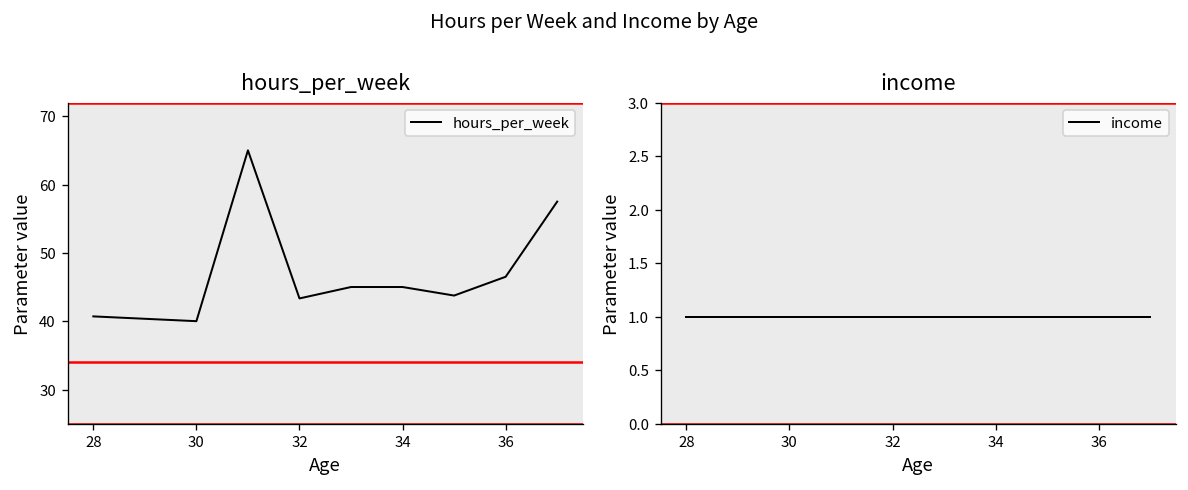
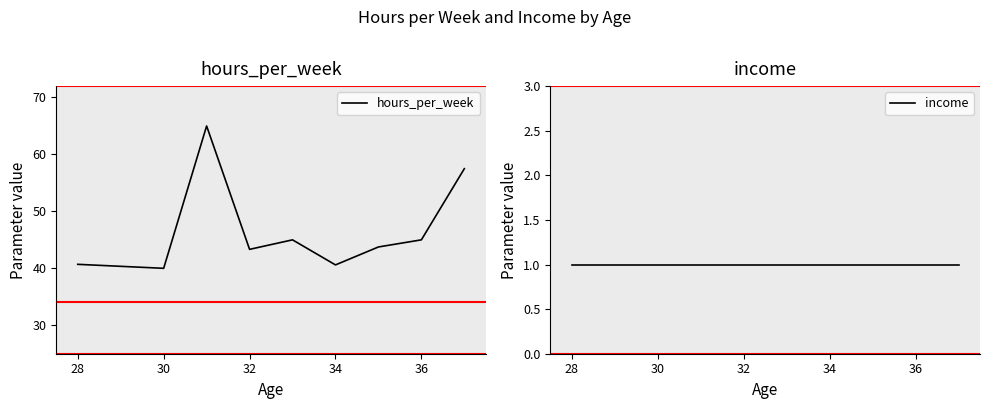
  {
    "hours_per_week": {
      "28": 41,
      "30": 40,
      "32": 43,
-     "34": 45,
-     "36": 47
+     "34": 41,
+     "36": 45
    },
    "income": {
      "28": 1.0,
      "30": 1.0,
      "32": 1.0,
      "34": 1.0,
      "36": 1.0
    }
  }
